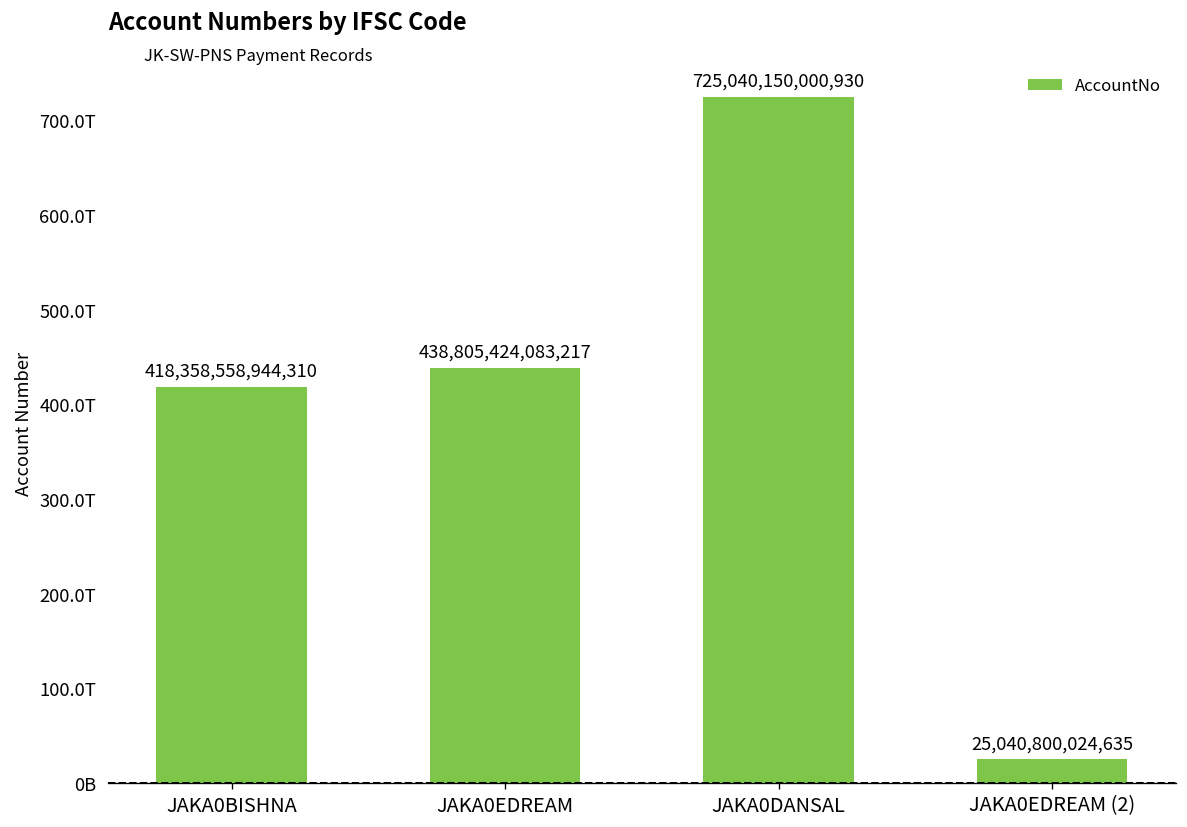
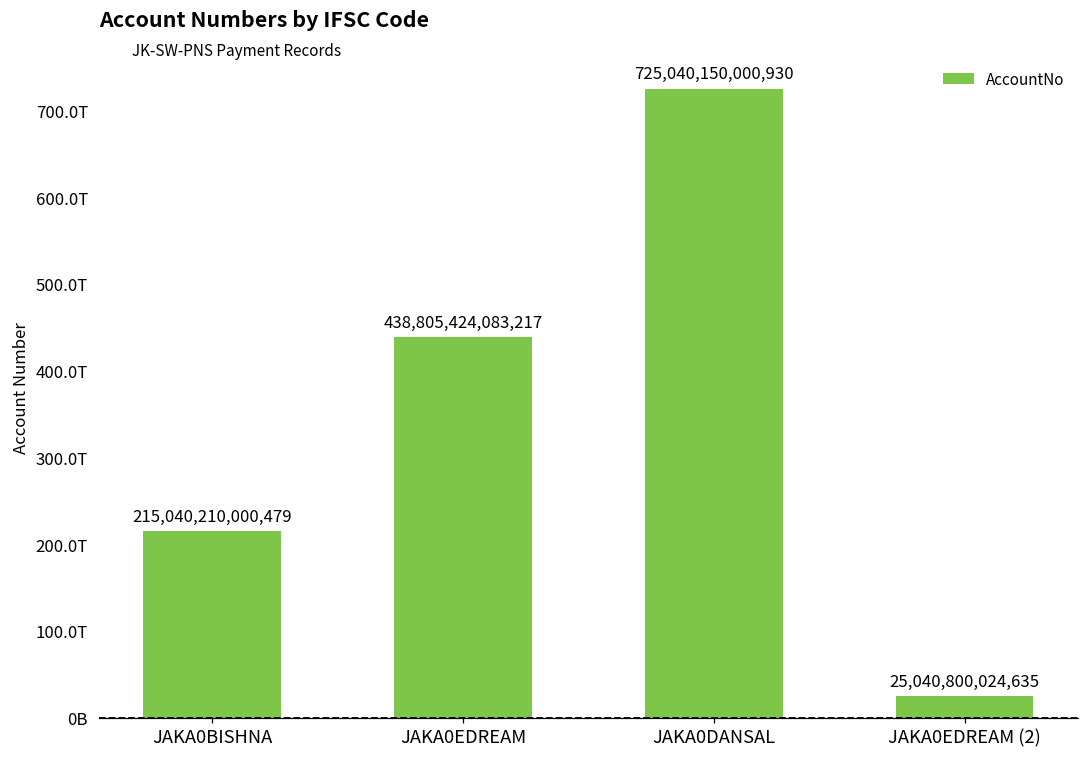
  {
-   "JAKA0BISHNA": "418,358,558,944,310",
+   "JAKA0BISHNA": "215,040,210,000,479",
    "JAKA0EDREAM": "438,805,424,083,217",
    "JAKA0DANSAL": "725,040,150,000,930",
    "JAKA0EDREAM (2)": "25,040,800,024,635"
  }
